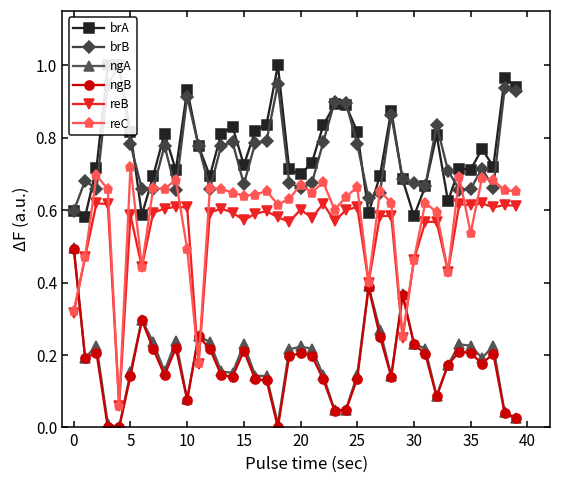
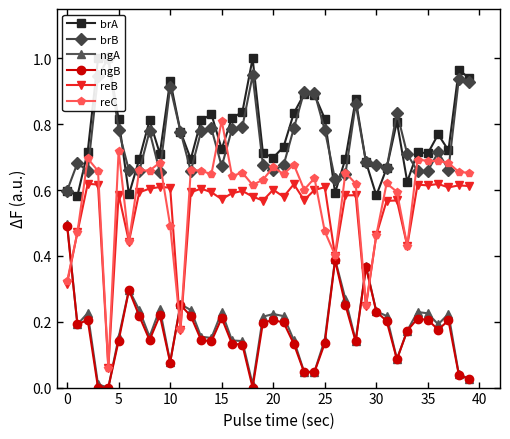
  {
    "reC": {
      "5": 0.72,
      "10": 0.49,
-     "15": 0.64,
+     "15": 0.81,
      "20": 0.67,
-     "25": 0.66,
-     "35": 0.54
+     "25": 0.47,
+     "35": 0.69
    }
  }
